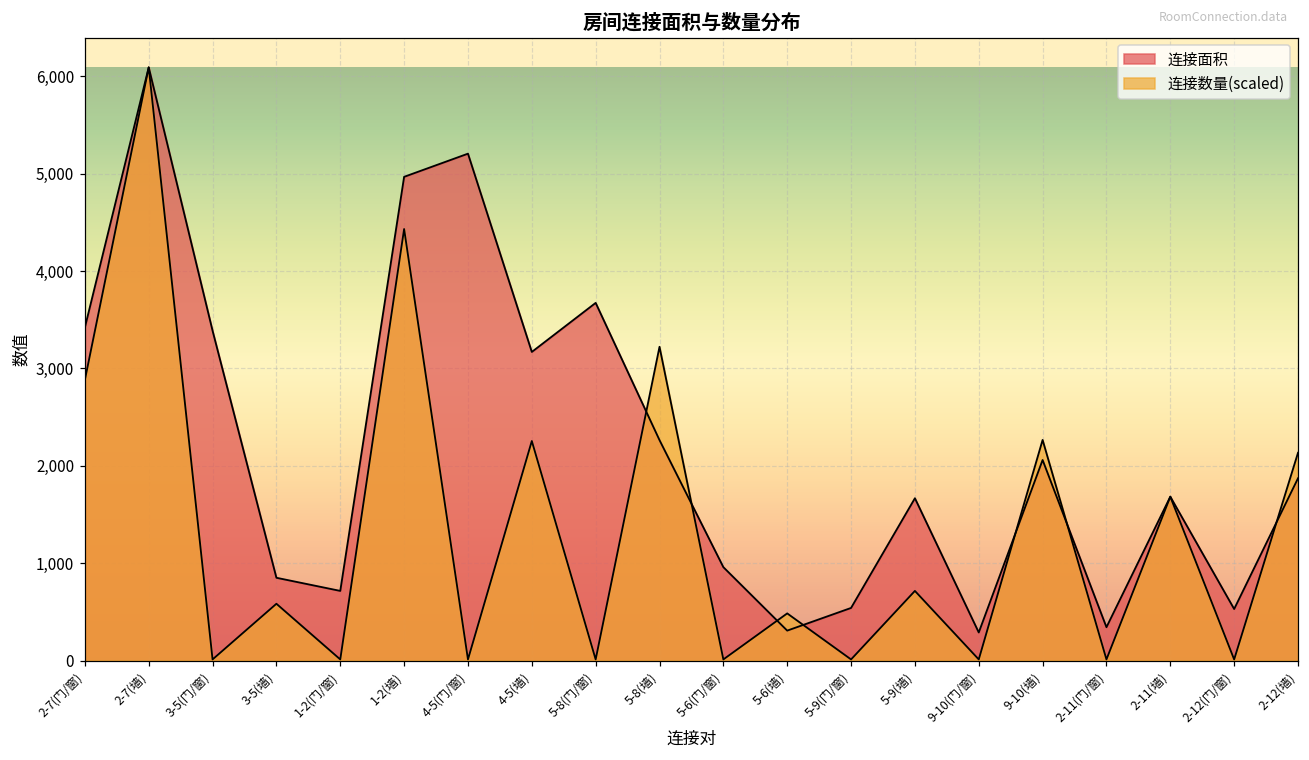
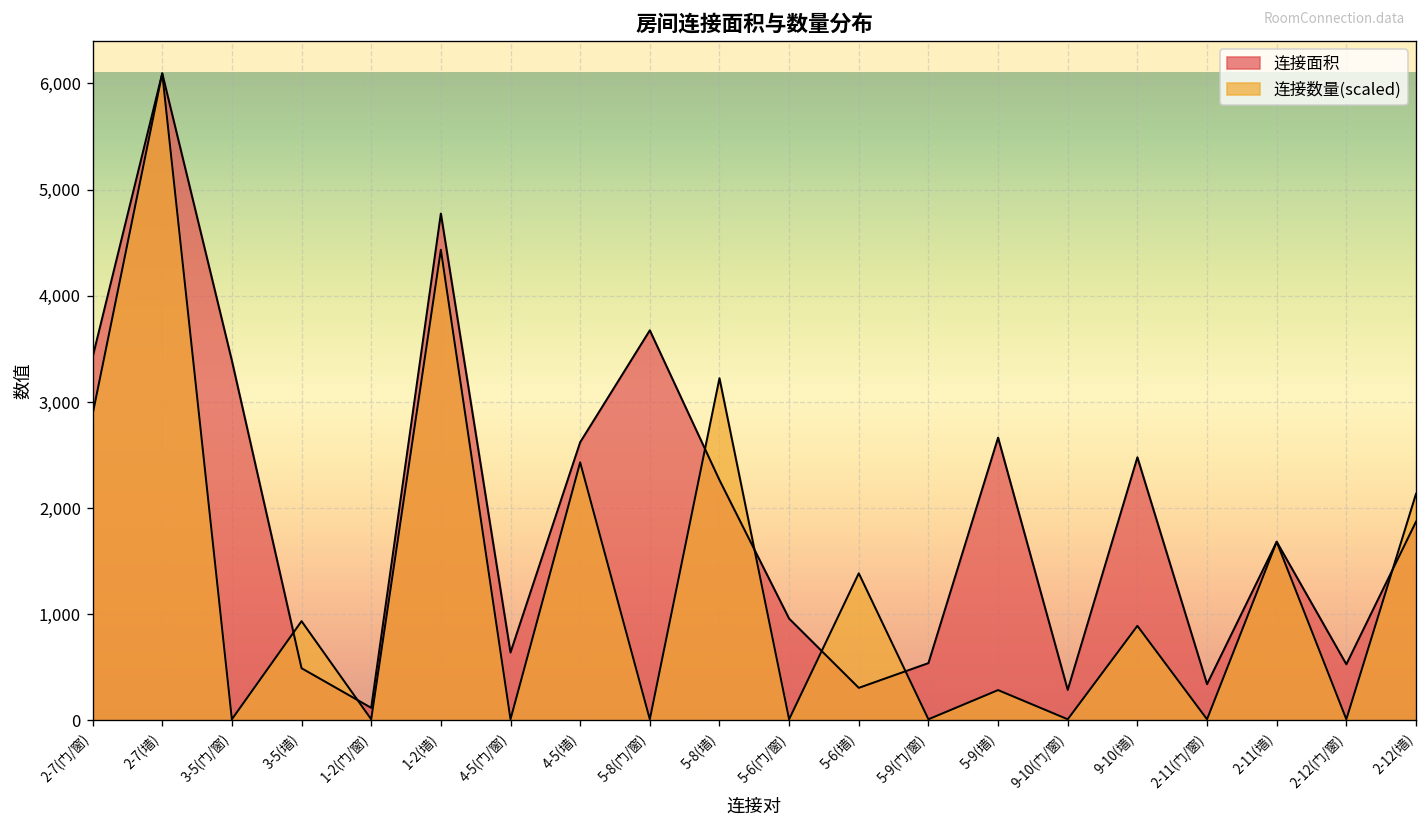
  {
    "连接面积": {
      "2-7(门/窗)": "3,400",
      "3-5(门/窗)": "3,400",
-     "3-5(墙)": "900",
-     "1-2(门/窗)": "700",
-     "1-2(墙)": "5,000",
-     "4-5(门/窗)": "5,200",
-     "4-5(墙)": "3,200",
+     "3-5(墙)": "500",
+     "1-2(门/窗)": "100",
+     "1-2(墙)": "4,800",
+     "4-5(门/窗)": "600",
+     "4-5(墙)": "2,600",
      "5-8(门/窗)": "3,700",
      "5-8(墙)": "2,300",
      "5-6(门/窗)": "1,000",
      "5-6(墙)": "300",
      "5-9(门/窗)": "500",
-     "5-9(墙)": "1,700",
+     "5-9(墙)": "2,700",
      "9-10(门/窗)": "300",
-     "9-10(墙)": "2,100",
+     "9-10(墙)": "2,500",
      "2-11(门/窗)": "300",
      "2-12(门/窗)": "500",
      "2-12(墙)": "1,900"
    },
    "连接数量(scaled)": {
      "2-7(门/窗)": "2,900",
      "3-5(门/窗)": "0",
-     "3-5(墙)": "600",
+     "3-5(墙)": "900",
      "1-2(门/窗)": "0",
      "1-2(墙)": "4,400",
      "4-5(门/窗)": "0",
-     "4-5(墙)": "2,300",
+     "4-5(墙)": "2,400",
      "5-8(门/窗)": "0",
      "5-8(墙)": "3,200",
      "5-6(门/窗)": "0",
-     "5-6(墙)": "500",
+     "5-6(墙)": "1,400",
      "5-9(门/窗)": "0",
-     "5-9(墙)": "700",
+     "5-9(墙)": "300",
      "9-10(门/窗)": "0",
-     "9-10(墙)": "2,300",
+     "9-10(墙)": "900",
      "2-11(门/窗)": "0",
      "2-12(门/窗)": "0",
      "2-12(墙)": "2,100"
    }
  }
